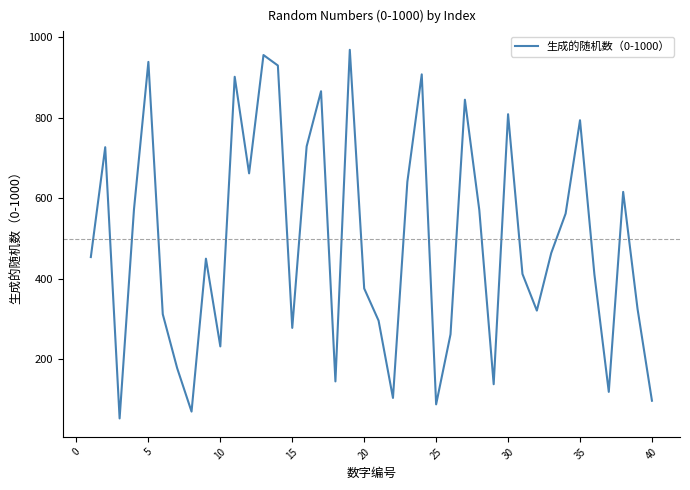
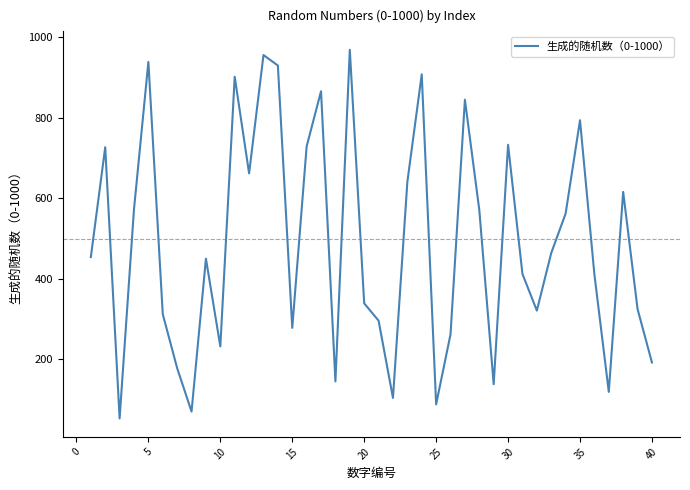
  {
    "5": 940,
    "10": 230,
    "15": 280,
-   "20": 380,
+   "20": 340,
    "25": 90,
-   "30": 810,
+   "30": 730,
    "35": 790,
-   "40": 100
+   "40": 190
  }
